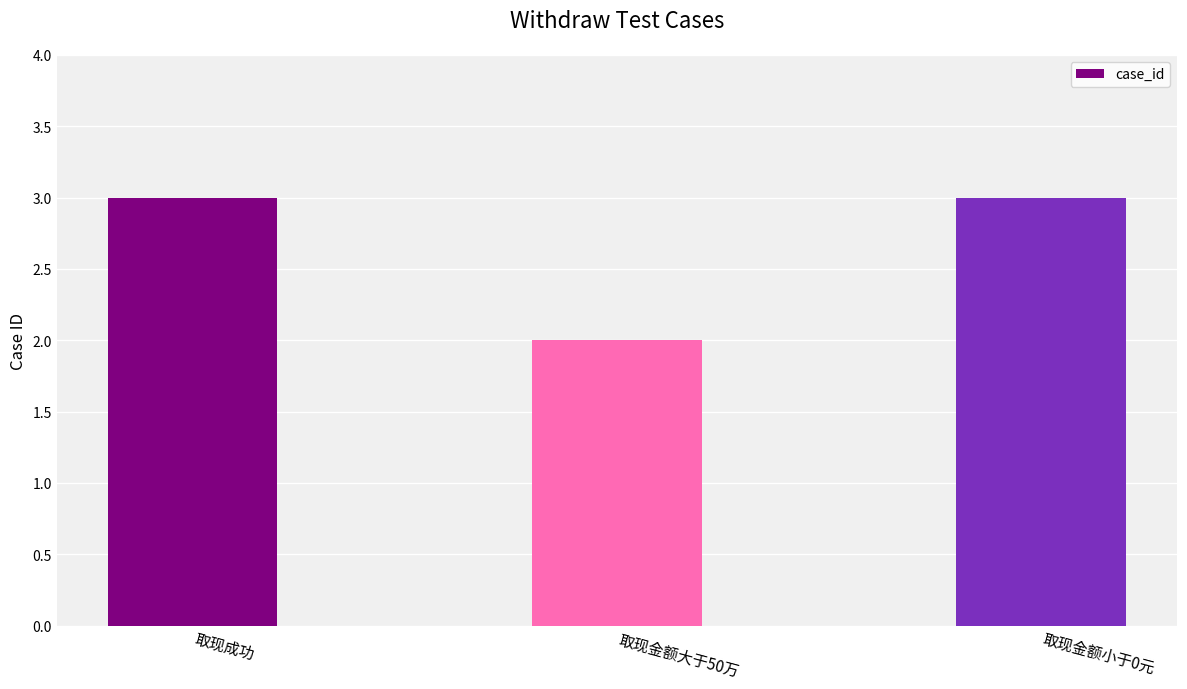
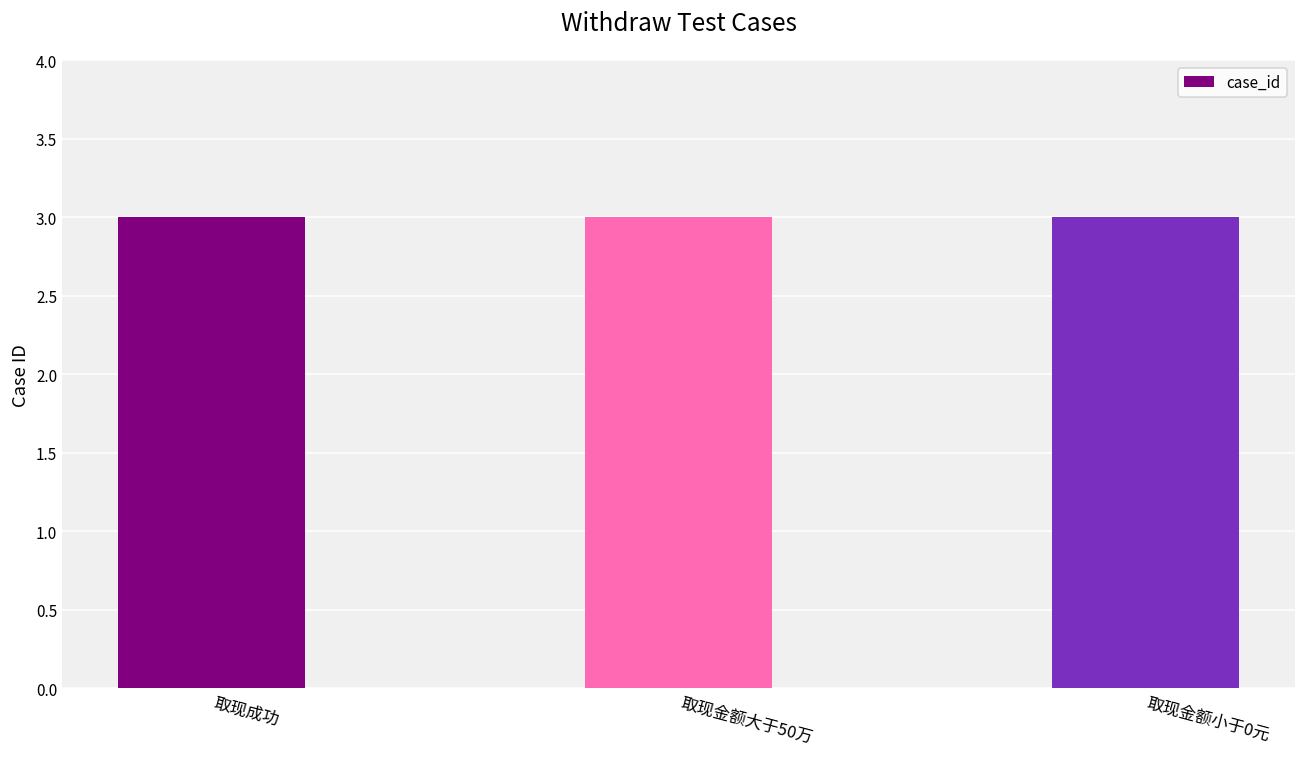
  {
    "取现成功": 3,
-   "取现金额大于50万": 2,
+   "取现金额大于50万": 3,
    "取现金额小于0元": 3
  }
